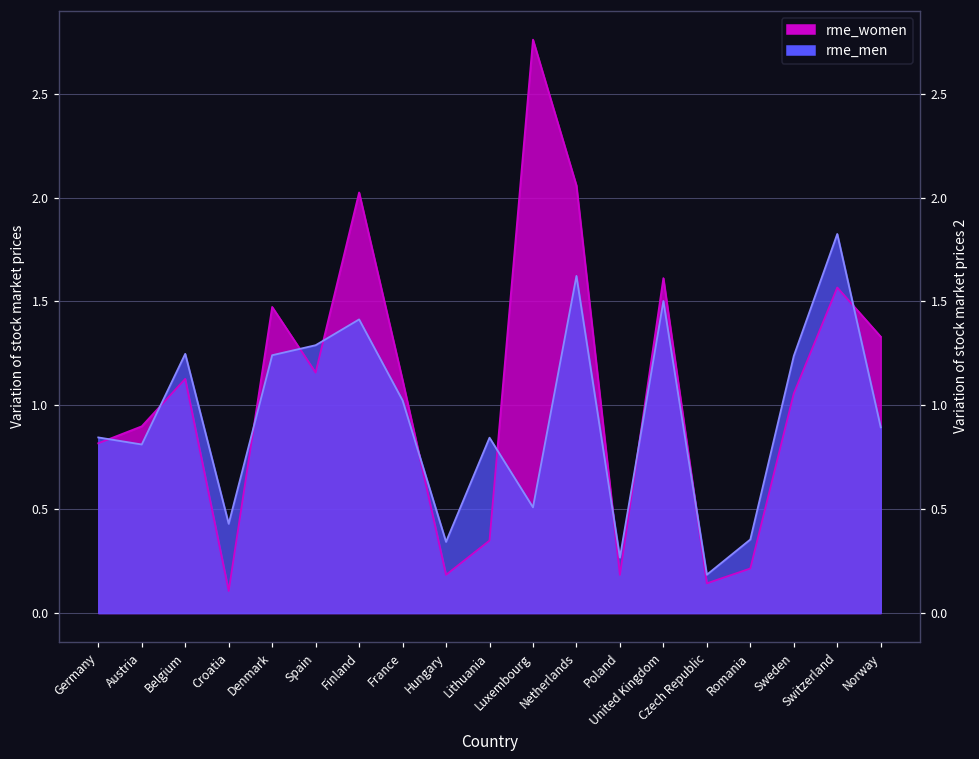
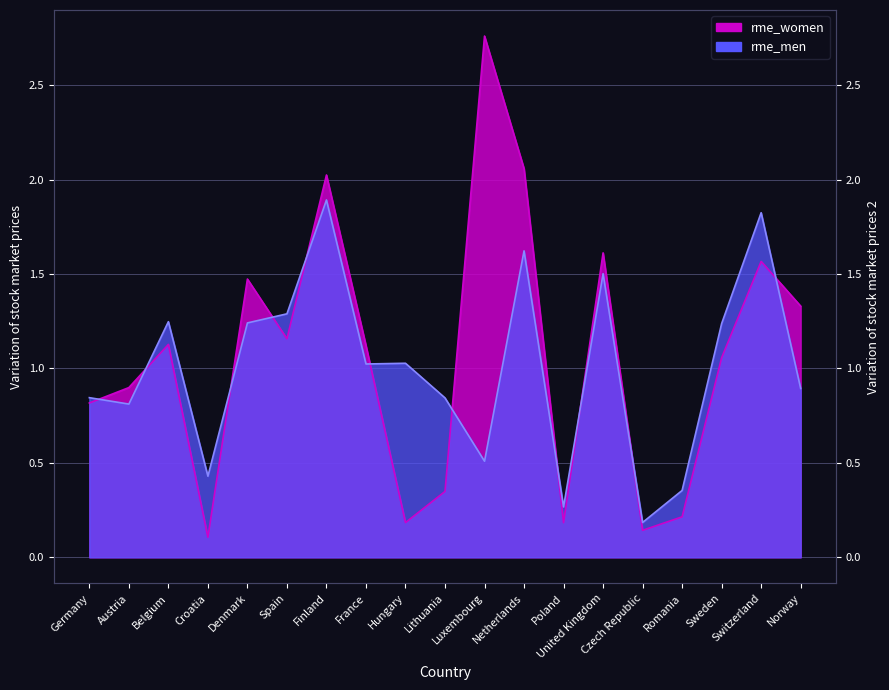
  {
    "rme_women": {
      "Germany": 0.82,
      "Austria": 0.90,
      "Belgium": 1.13,
      "Croatia": 0.11,
      "Denmark": 1.47,
      "Spain": 1.16,
      "Finland": 2.02,
      "France": 1.12,
      "Hungary": 0.18,
      "Lithuania": 0.35,
      "Luxembourg": 2.76,
      "Netherlands": 2.06,
      "Poland": 0.18,
      "United Kingdom": 1.61,
      "Czech Republic": 0.14,
      "Romania": 0.21,
      "Sweden": 1.06,
      "Switzerland": 1.57,
      "Norway": 1.33
    },
    "rme_men": {
      "Germany": 0.85,
      "Austria": 0.81,
      "Belgium": 1.25,
      "Croatia": 0.43,
      "Denmark": 1.24,
      "Spain": 1.29,
-     "Finland": 1.41,
+     "Finland": 1.89,
      "France": 1.02,
-     "Hungary": 0.34,
+     "Hungary": 1.03,
      "Lithuania": 0.84,
      "Luxembourg": 0.51,
      "Netherlands": 1.62,
      "Poland": 0.27,
      "United Kingdom": 1.50,
      "Czech Republic": 0.18,
      "Romania": 0.35,
      "Sweden": 1.24,
      "Switzerland": 1.82,
      "Norway": 0.89
    }
  }
